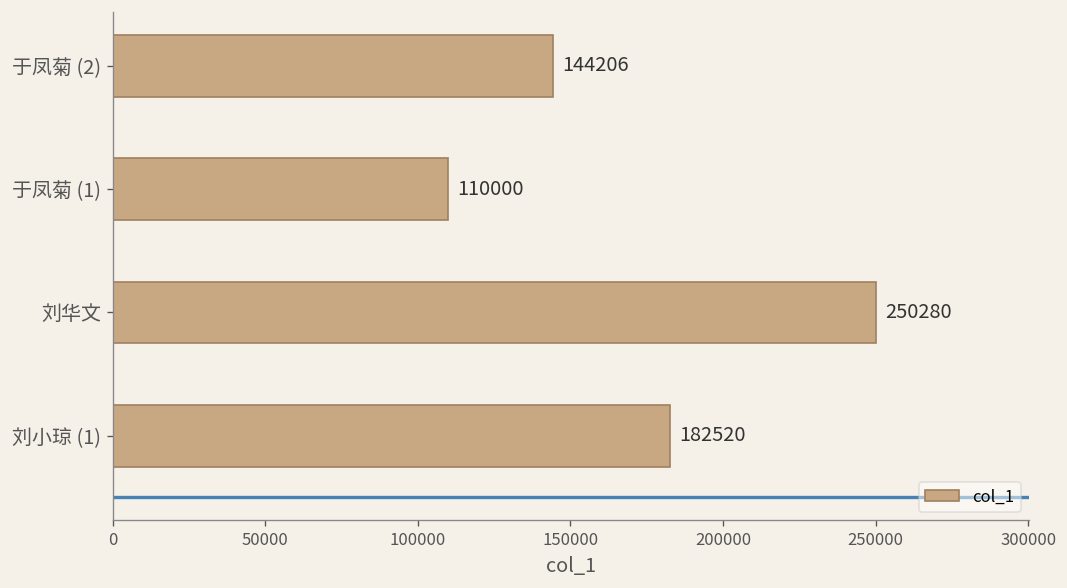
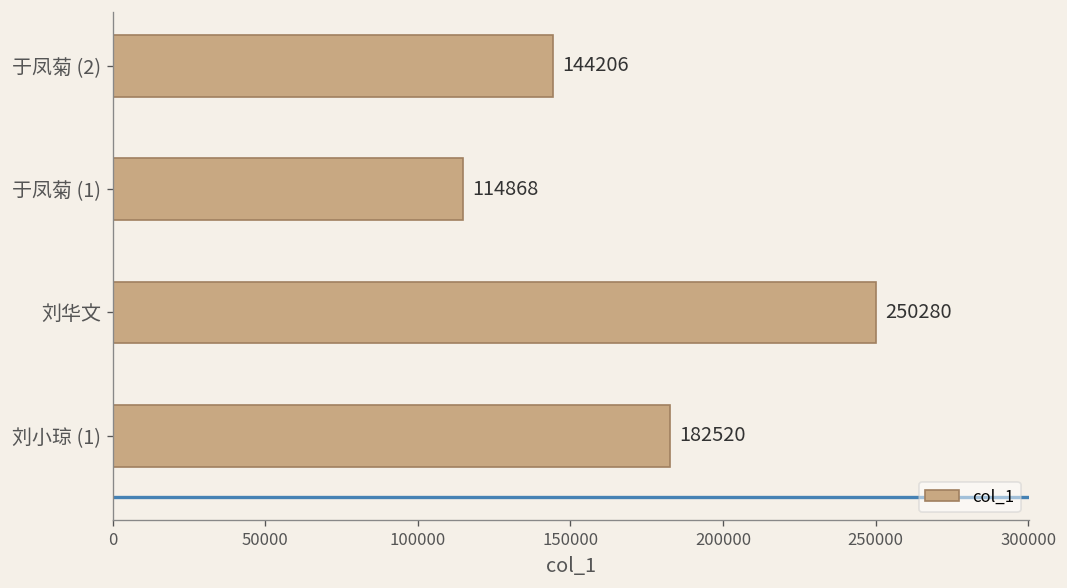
  {
    "于凤菊 (2)": 144206,
-   "于凤菊 (1)": 110000,
+   "于凤菊 (1)": 114868,
    "刘华文": 250280,
    "刘小琼 (1)": 182520
  }
